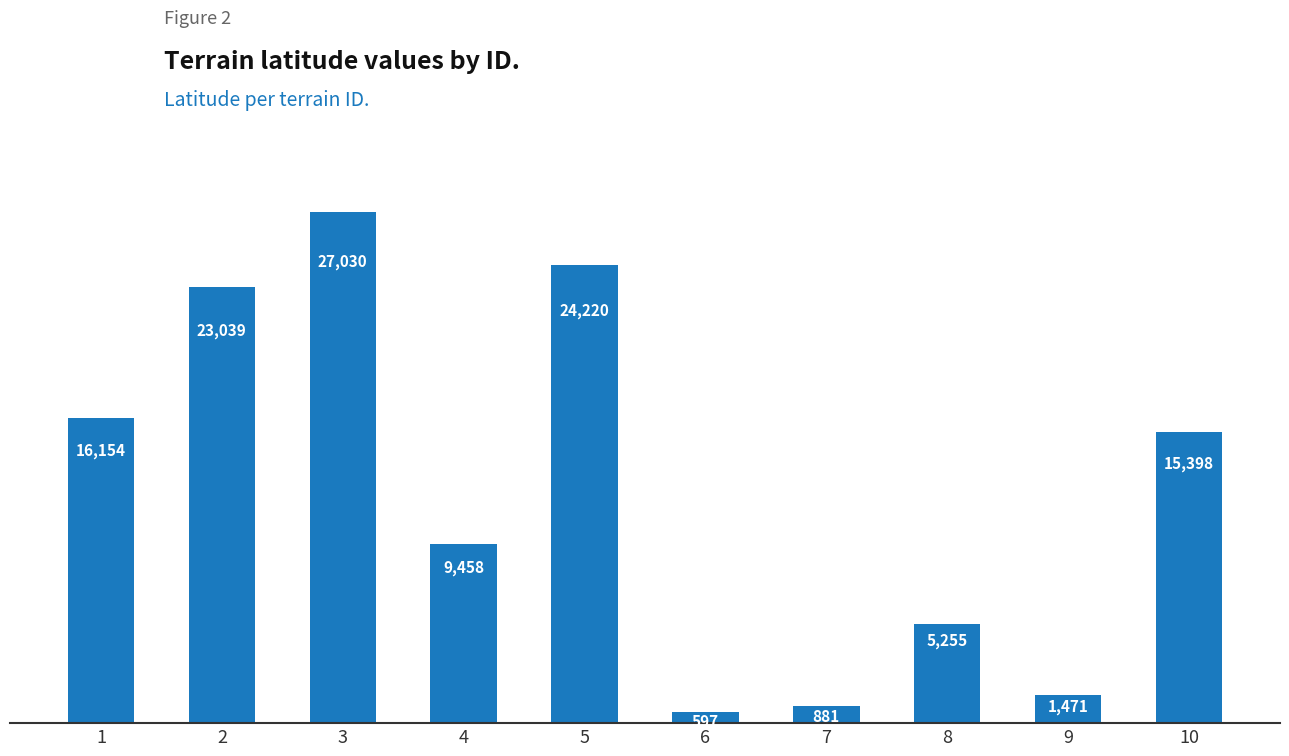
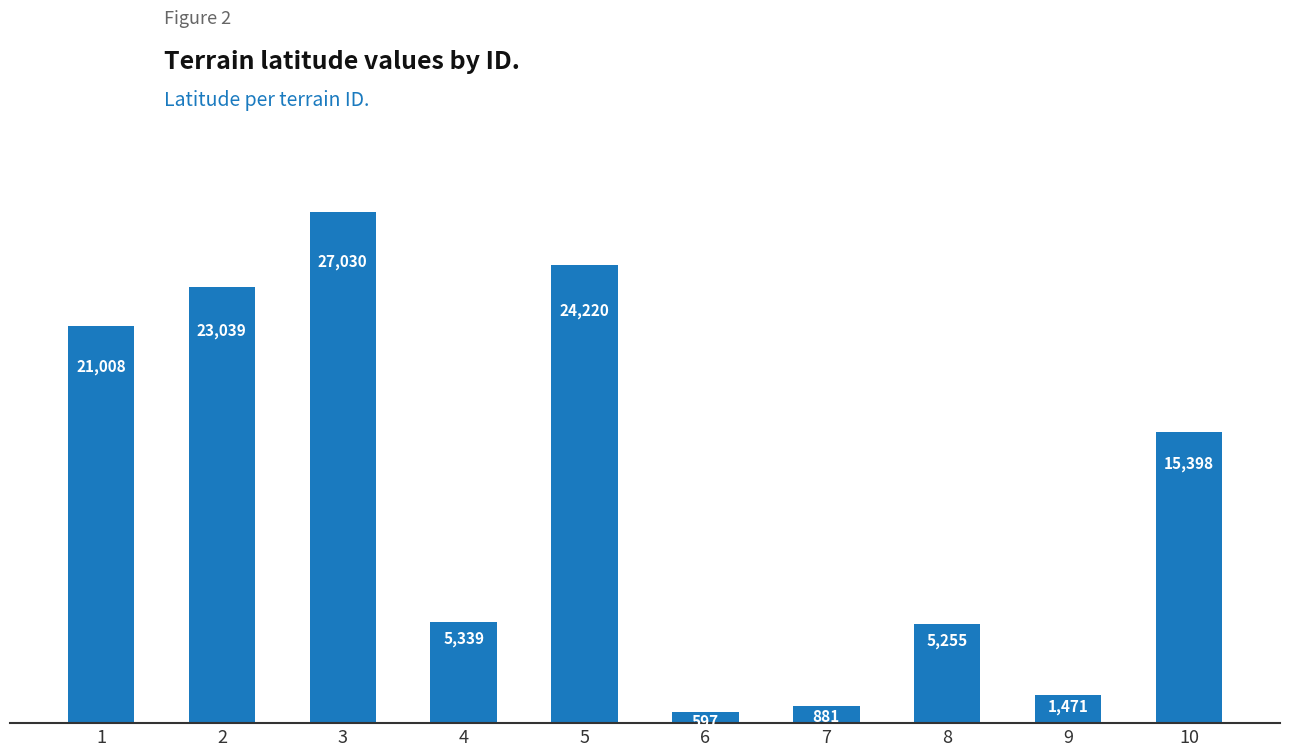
  {
-   "1": "16,154",
+   "1": "21,008",
    "2": "23,039",
    "3": "27,030",
-   "4": "9,458",
+   "4": "5,339",
    "5": "24,220",
    "6": "597",
    "7": "881",
    "8": "5,255",
    "9": "1,471",
    "10": "15,398"
  }
